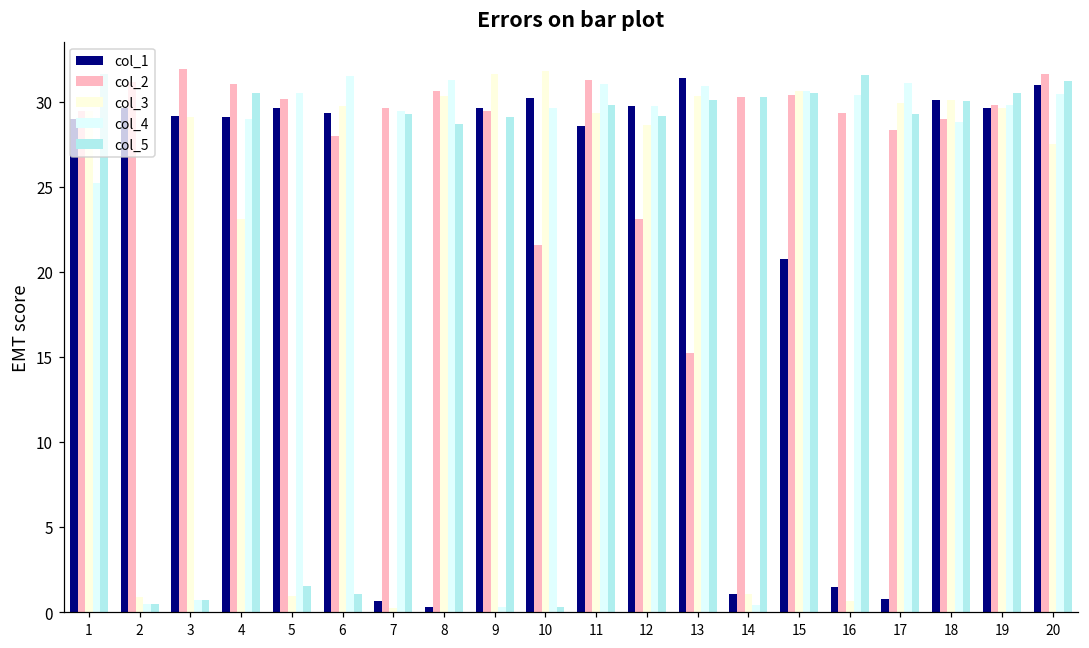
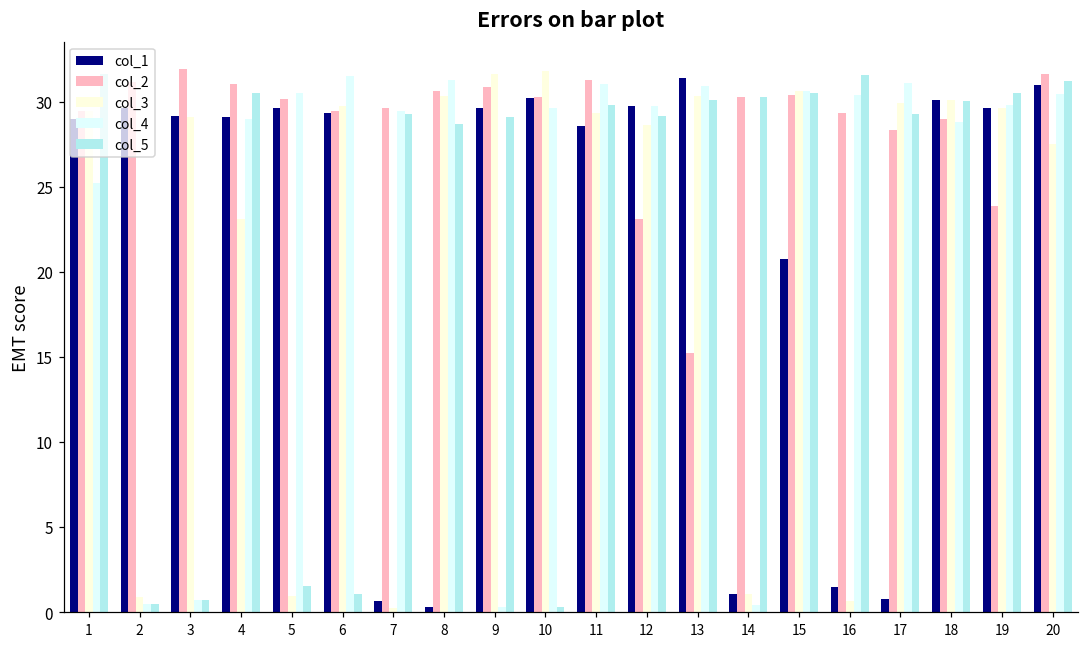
  {
    "col_1": {
      "3": 29.1,
      "4": 29.1,
      "5": 29.6,
      "6": 29.4,
      "7": 0.7,
      "8": 0.3,
      "9": 29.6,
      "10": 30.2,
      "11": 28.6,
      "12": 29.7,
      "13": 31.4,
      "14": 1.1,
      "15": 20.7,
      "16": 1.5,
      "17": 0.8,
      "18": 30.1,
      "19": 29.6,
      "20": 31.0
    },
    "col_2": {
      "3": 31.9,
      "4": 31.0,
      "5": 30.2,
-     "6": 28.0,
+     "6": 29.4,
      "7": 29.6,
      "8": 30.6,
-     "9": 29.4,
-     "10": 21.6,
+     "9": 30.9,
+     "10": 30.2,
      "11": 31.3,
      "12": 23.1,
      "13": 15.2,
      "14": 30.3,
      "15": 30.4,
      "16": 29.3,
      "17": 28.4,
      "18": 29.0,
-     "19": 29.8,
+     "19": 23.8,
      "20": 31.6
    }
  }
